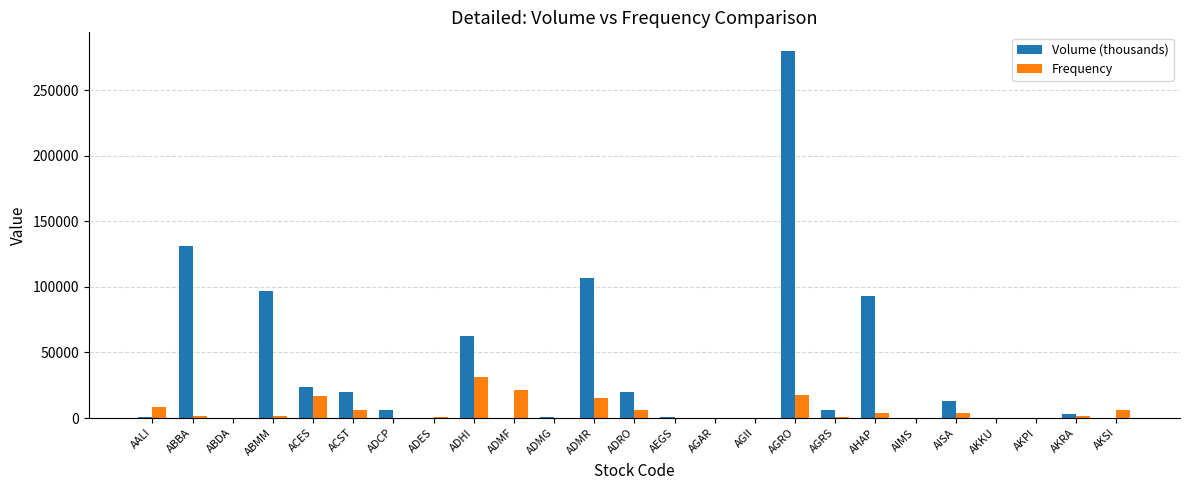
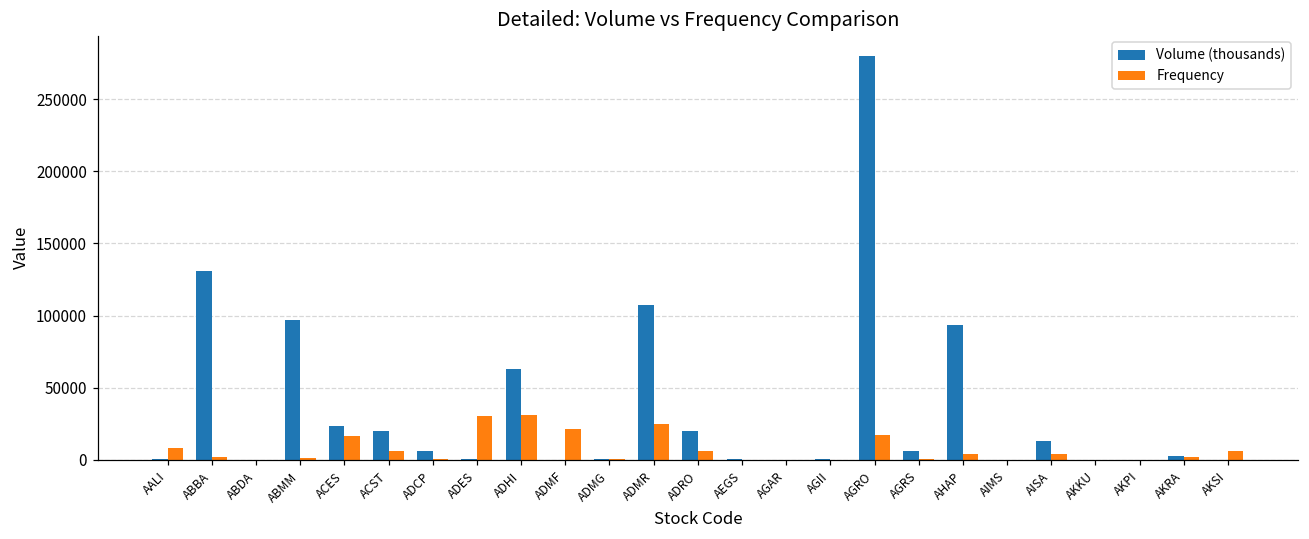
  {
    "Volume (thousands)": {
      "ABBA": 131000,
      "ABDA": 0,
      "ABMM": 97000,
      "ACES": 23000,
      "ACST": 20000,
      "ADCP": 6000,
      "ADHI": 63000,
      "ADMR": 107000,
      "ADRO": 20000,
      "AGRO": 280000,
      "AGRS": 6000,
      "AHAP": 93000,
      "AISA": 13000,
      "AKRA": 3000
    },
    "Frequency": {
      "AALI": 8000,
      "ABDA": 0,
      "ACES": 17000,
      "ACST": 6000,
-     "ADES": 0,
+     "ADES": 31000,
      "ADHI": 31000,
      "ADMF": 22000,
-     "ADMR": 15000,
+     "ADMR": 25000,
      "ADRO": 6000,
      "AGRO": 17000,
      "AHAP": 4000,
      "AISA": 4000,
      "AKSI": 6000
    }
  }
